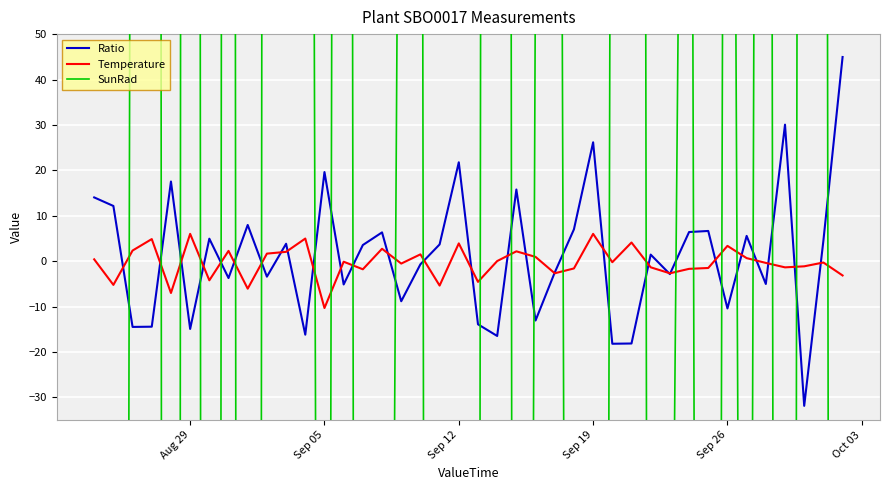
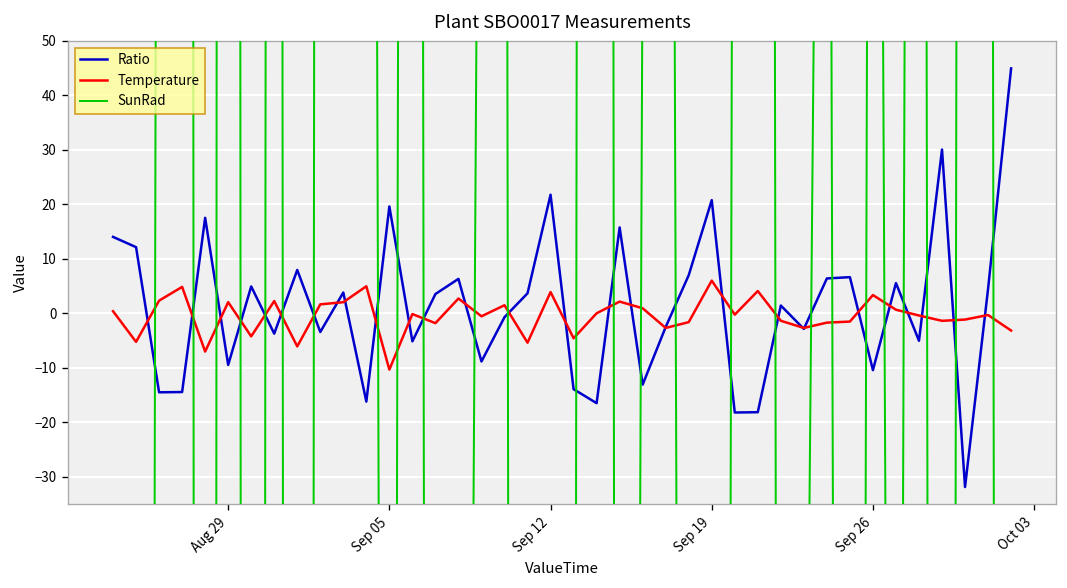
  {
    "Ratio": {
-     "Aug 29": -15,
+     "Aug 29": -9,
      "Sep 05": 20,
      "Sep 12": 22,
-     "Sep 19": 26,
+     "Sep 19": 21,
      "Sep 26": -10
    },
    "Temperature": {
-     "Aug 29": 6,
+     "Aug 29": 2,
      "Sep 05": -10,
      "Sep 12": 4,
      "Sep 19": 6,
      "Sep 26": 3
    }
  }
